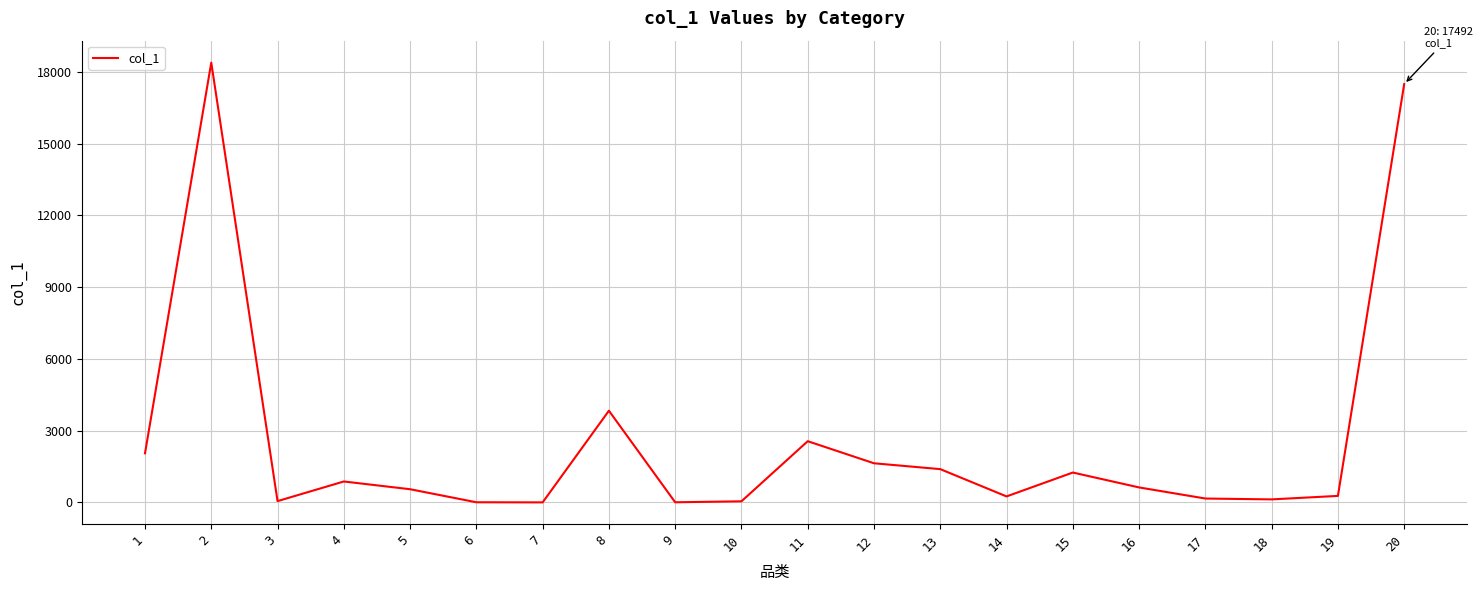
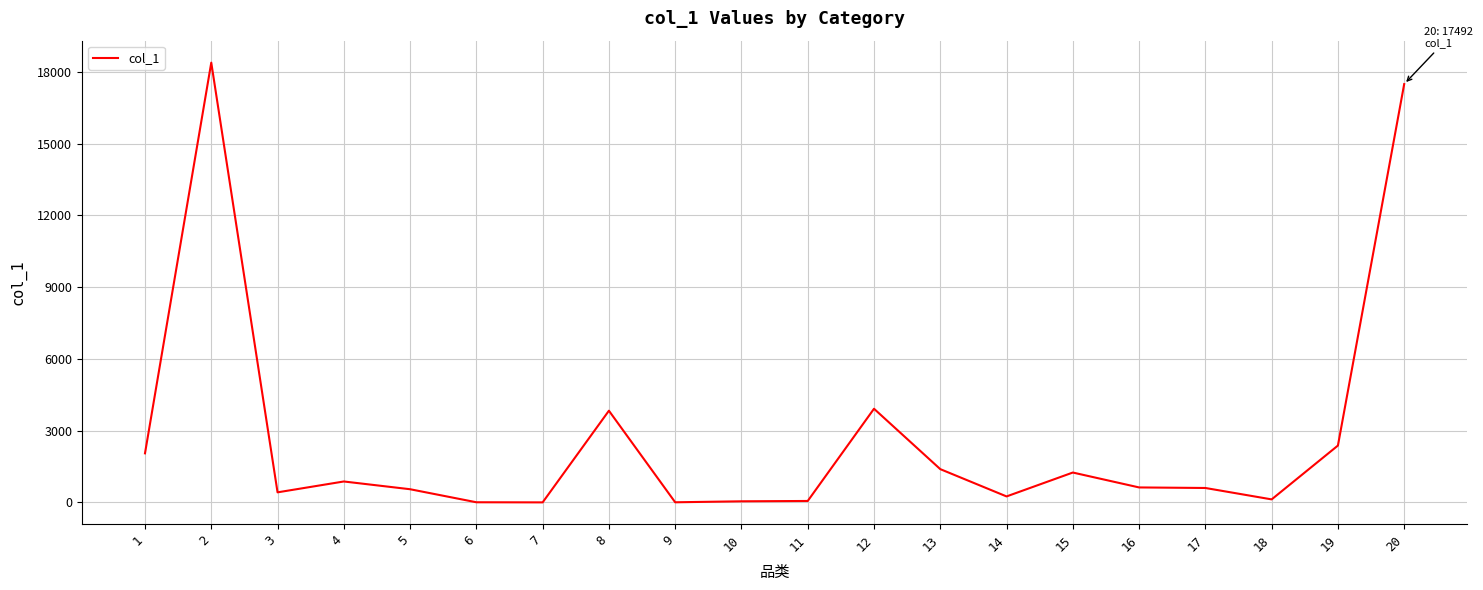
  {
    "1": 2100,
    "2": 18400,
-   "3": 100,
+   "3": 400,
    "4": 900,
    "5": 600,
    "6": 0,
    "7": 0,
    "8": 3800,
    "9": 0,
    "10": 0,
-   "11": 2600,
-   "12": 1600,
+   "11": 100,
+   "12": 3900,
    "13": 1400,
    "14": 300,
    "15": 1200,
    "16": 600,
-   "17": 200,
+   "17": 600,
    "18": 100,
-   "19": 300
+   "19": 2400
  }
